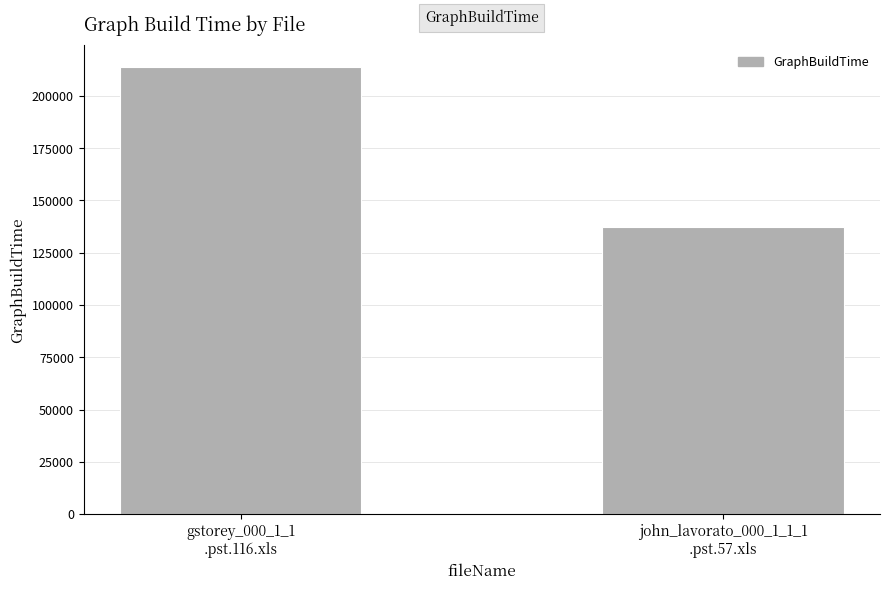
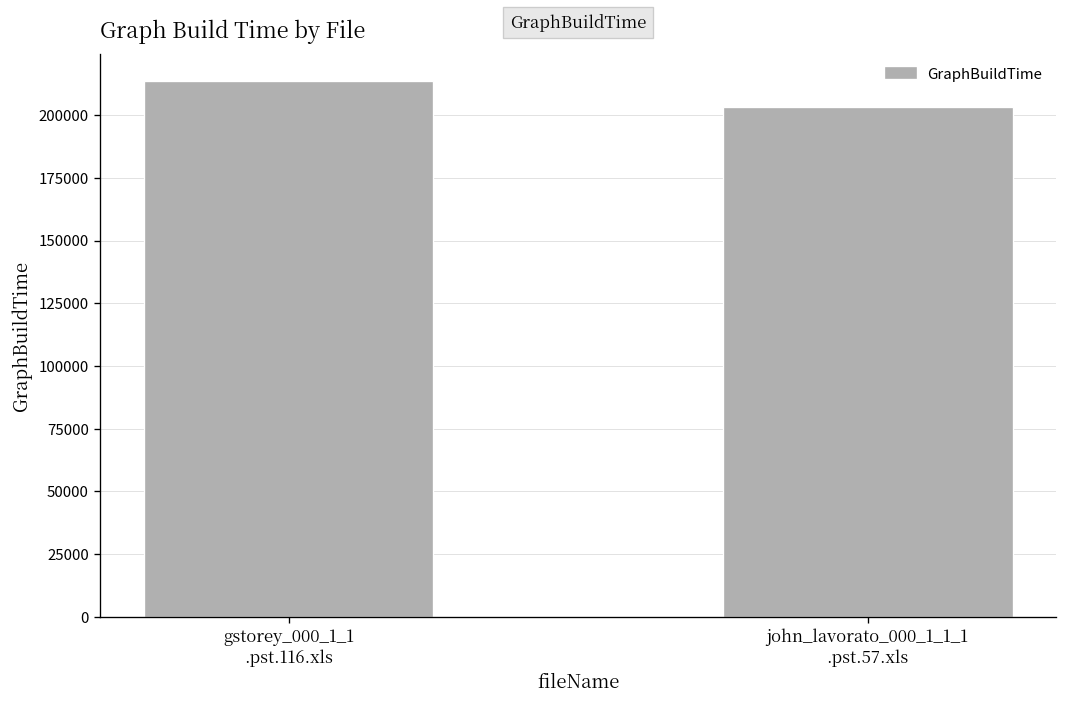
  {
    "gstorey_000_1_1 .pst.116.xls": 214000,
-   "john_lavorato_000_1_1_1 .pst.57.xls": 138000
+   "john_lavorato_000_1_1_1 .pst.57.xls": 203000
  }
